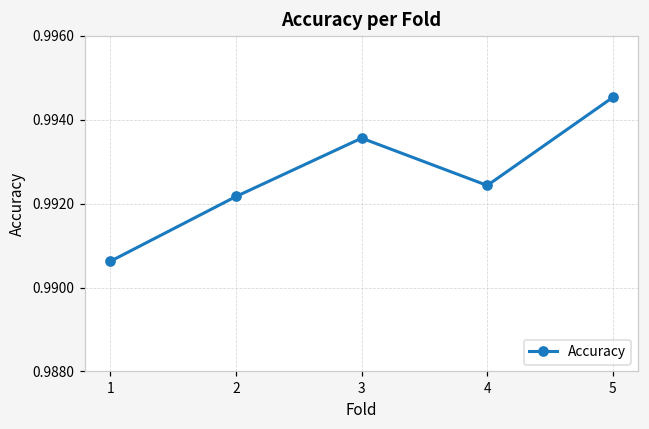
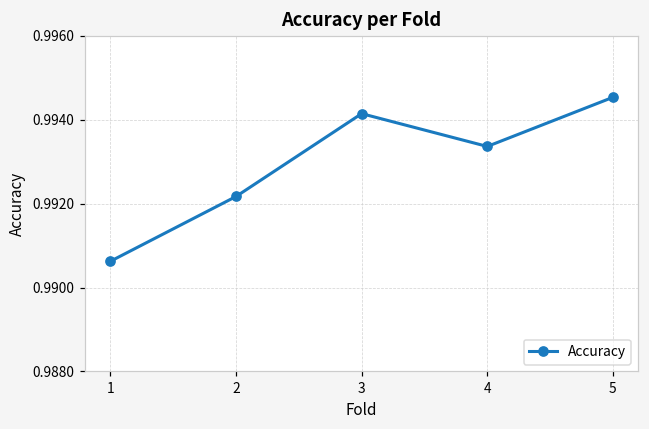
  {
    "1": 0.9906,
    "2": 0.9922,
-   "3": 0.9936,
-   "4": 0.9924,
+   "3": 0.9941,
+   "4": 0.9934,
    "5": 0.9945
  }
